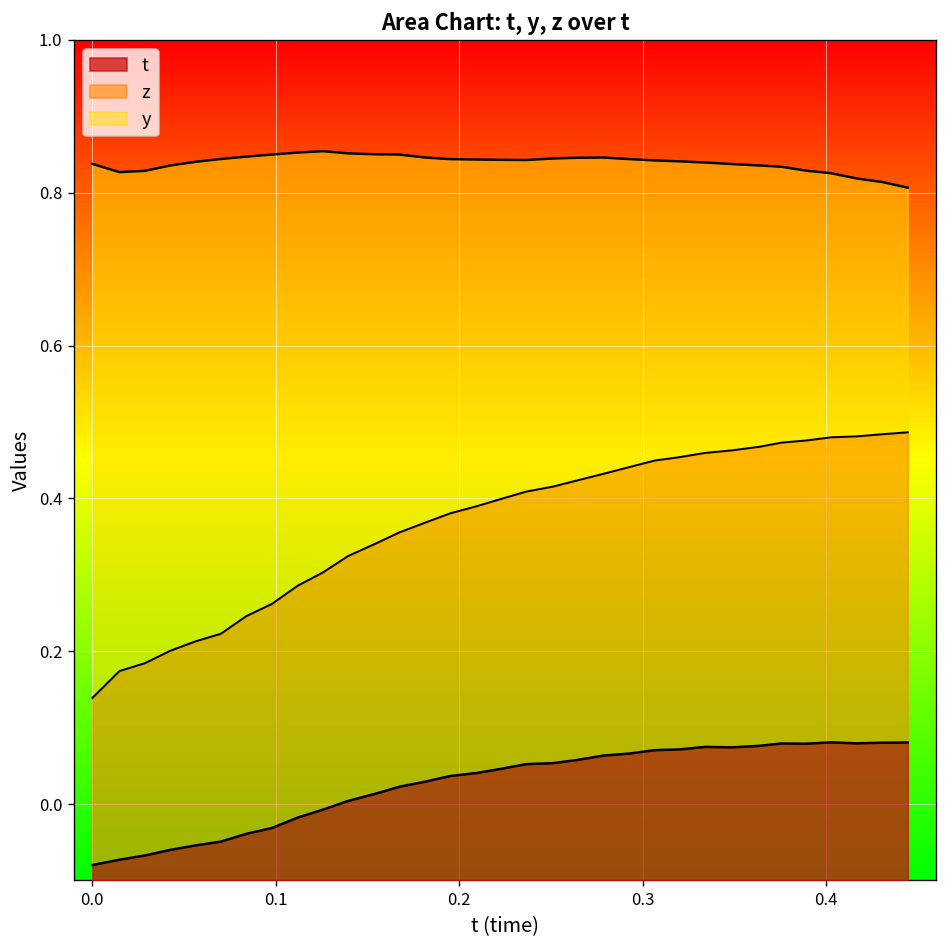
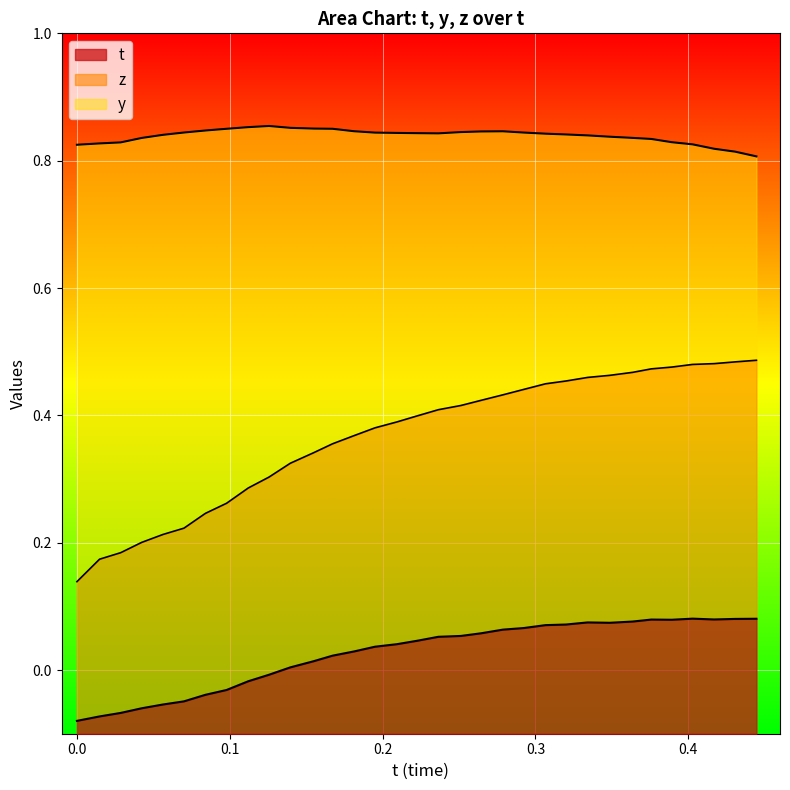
  {
    "t": {
      "0.0": -0.08
    },
    "y": {
-     "0.0": 0.84
+     "0.0": 0.83
    },
    "z": {
      "0.0": 0.14
    }
  }
